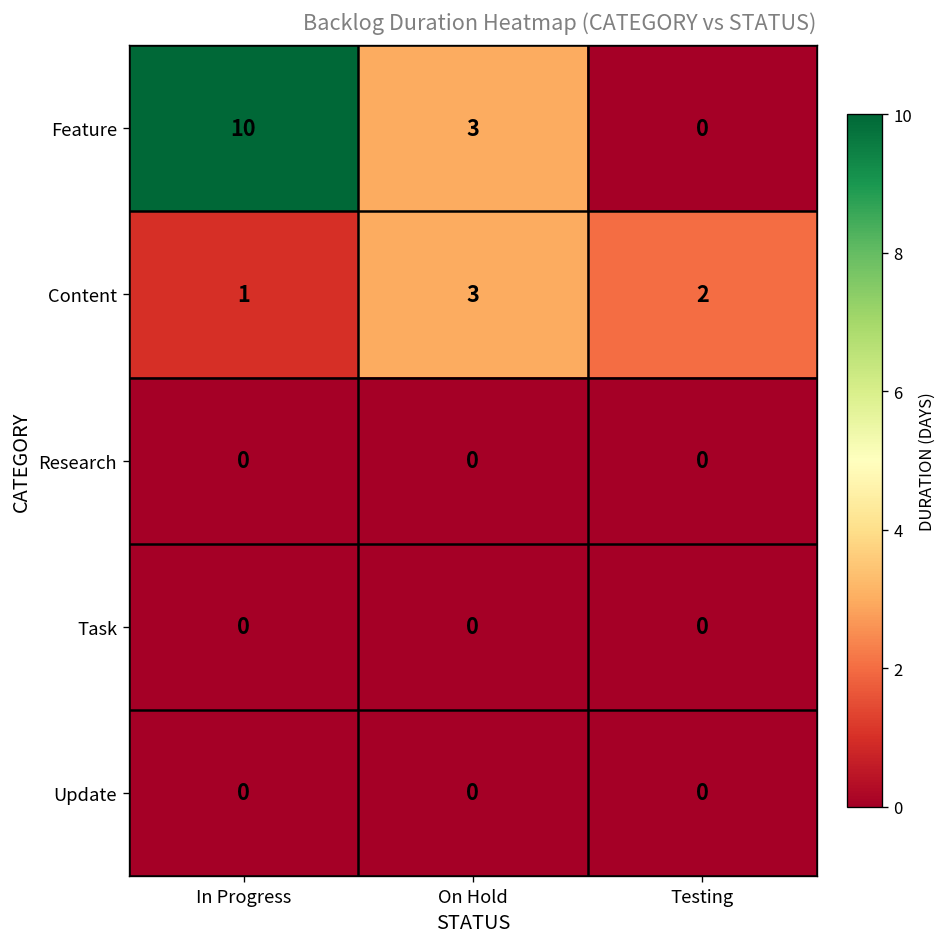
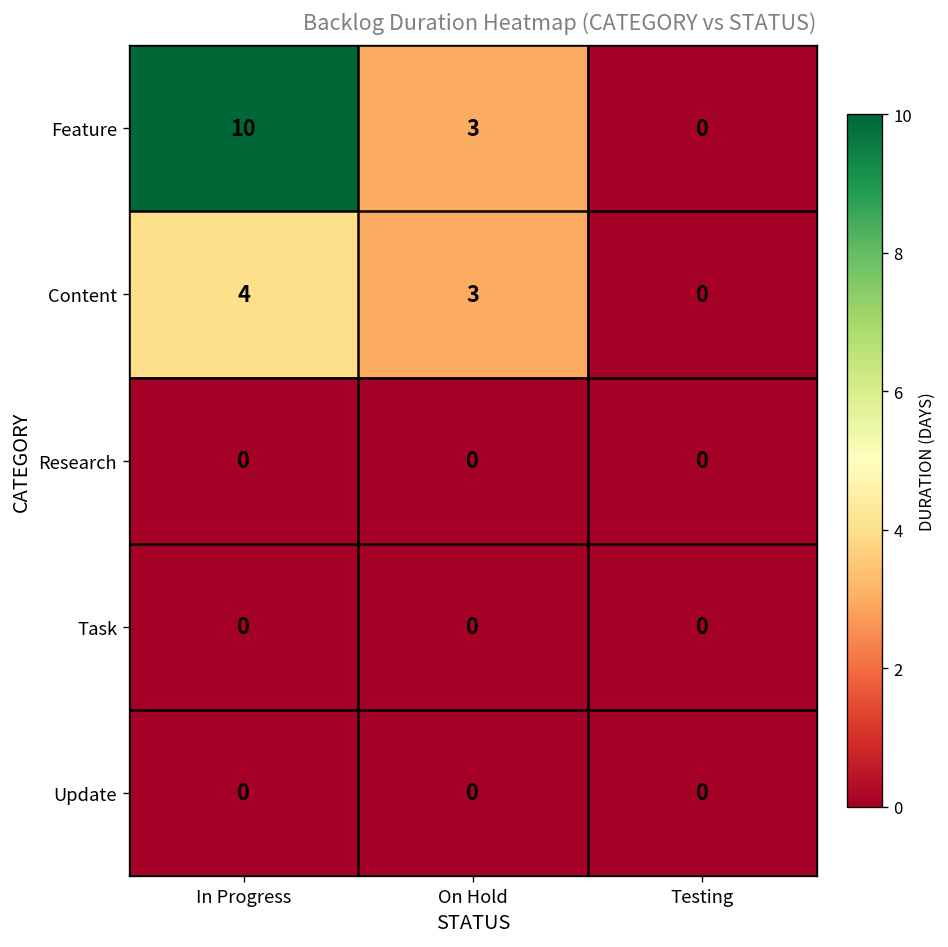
  {
    "Feature": {
      "In Progress": 10,
      "On Hold": 3,
      "Testing": 0
    },
    "Content": {
-     "In Progress": 1,
+     "In Progress": 4,
      "On Hold": 3,
-     "Testing": 2
+     "Testing": 0
    },
    "Research": {
      "In Progress": 0,
      "On Hold": 0,
      "Testing": 0
    },
    "Task": {
      "In Progress": 0,
      "On Hold": 0,
      "Testing": 0
    },
    "Update": {
      "In Progress": 0,
      "On Hold": 0,
      "Testing": 0
    }
  }
